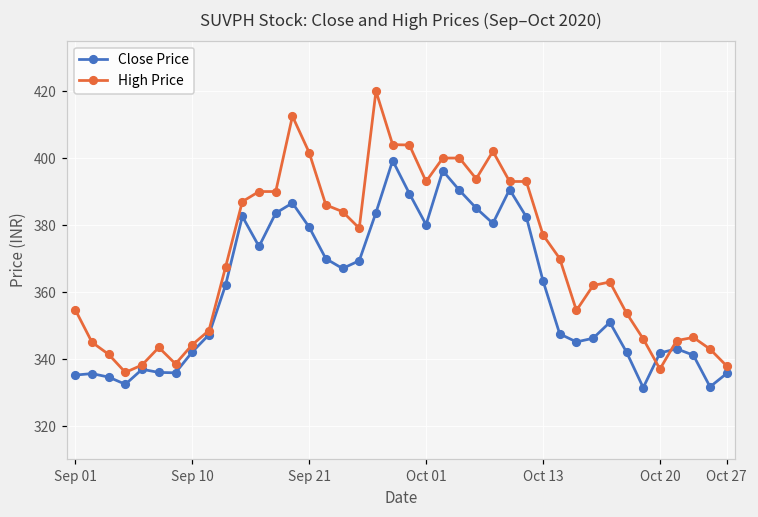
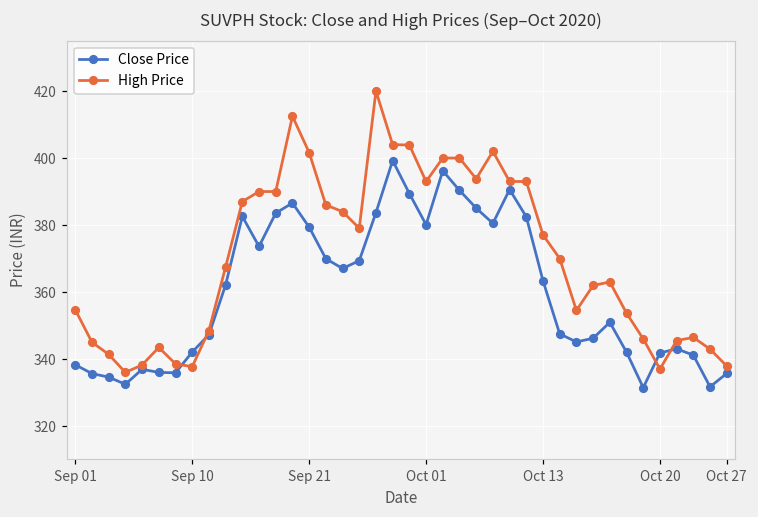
  {
    "Close Price": {
-     "Sep 01": 335,
+     "Sep 01": 338,
      "Sep 10": 342,
      "Sep 21": 379,
      "Oct 01": 380,
      "Oct 13": 363,
      "Oct 20": 342,
      "Oct 27": 336
    },
    "High Price": {
      "Sep 01": 355,
-     "Sep 10": 344,
+     "Sep 10": 338,
      "Sep 21": 402,
      "Oct 01": 393,
      "Oct 13": 377,
      "Oct 20": 337,
      "Oct 27": 338
    }
  }
